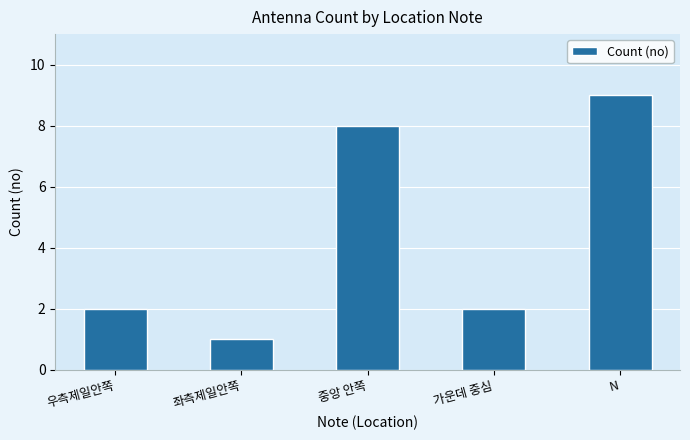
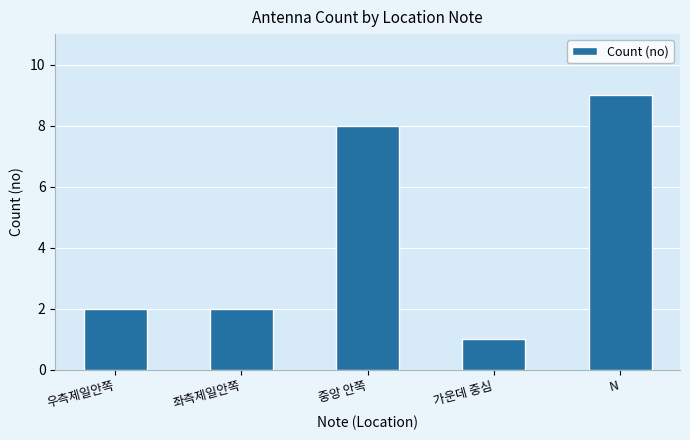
  {
    "우측제일안쪽": 2,
-   "좌측제일안쪽": 1,
+   "좌측제일안쪽": 2,
    "중앙 안쪽": 8,
-   "가운데 중심": 2,
+   "가운데 중심": 1,
    "N": 9
  }
